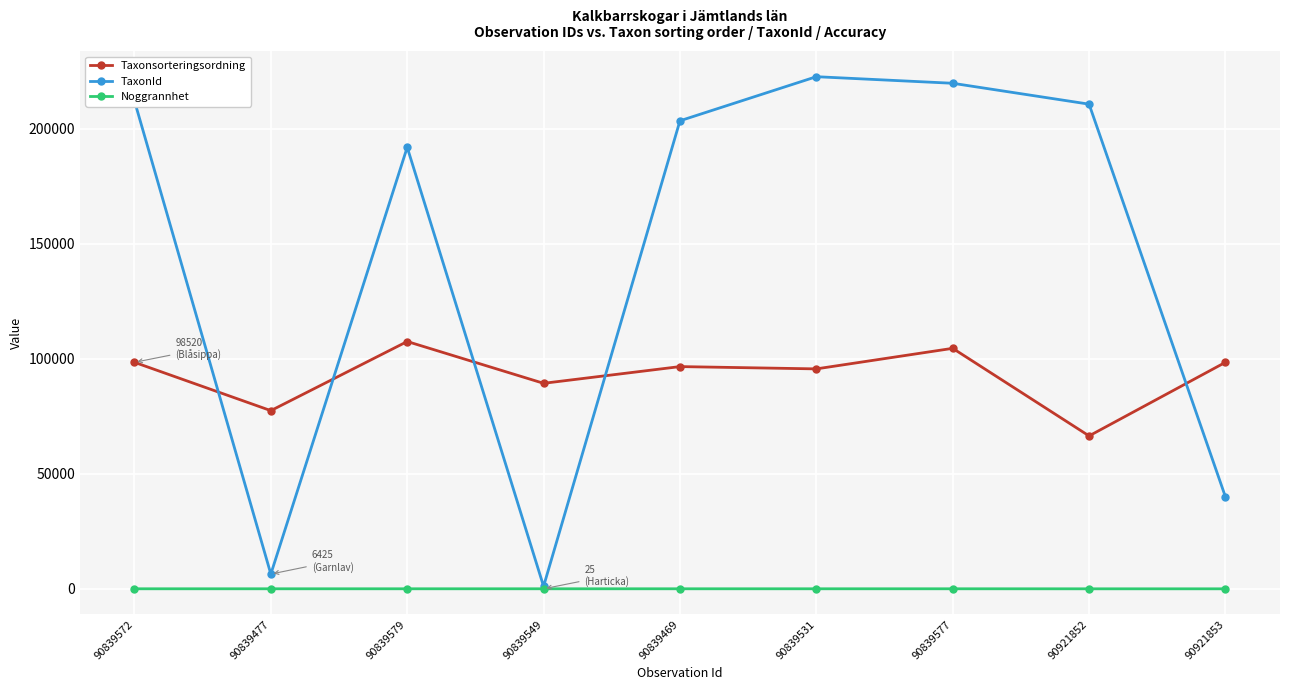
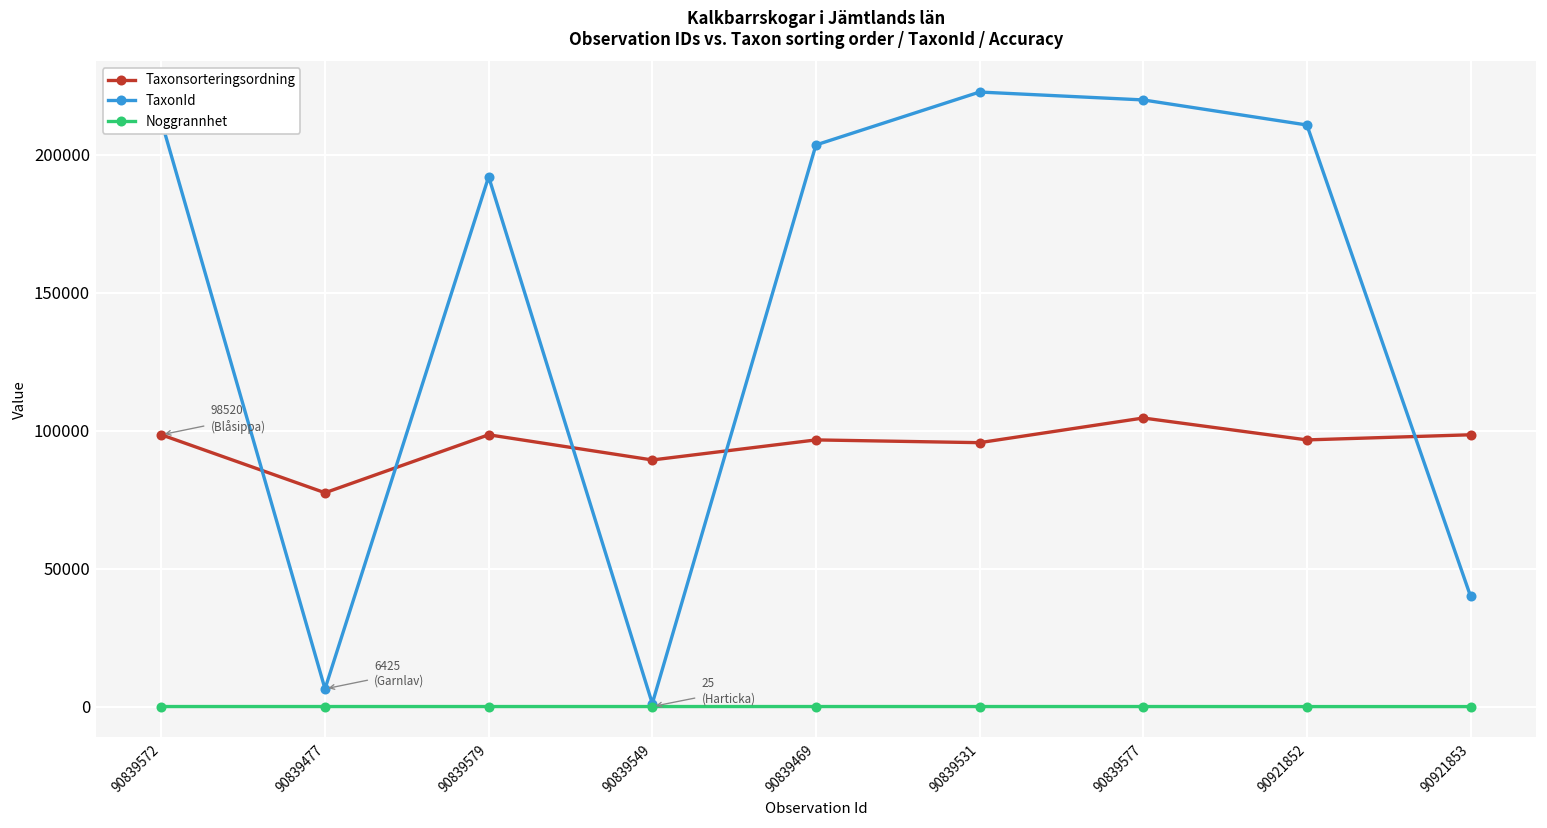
  {
    "Taxonsorteringsordning": {
      "90839477": 78000,
-     "90839579": 108000,
+     "90839579": 99000,
      "90839549": 89000,
      "90839469": 97000,
      "90839531": 96000,
      "90839577": 105000,
-     "90921852": 67000,
+     "90921852": 97000,
      "90921853": 99000
    },
    "TaxonId": {
      "90839477": 6425
    },
    "Noggrannhet": {
      "90839572": 0,
      "90839477": 0,
      "90839579": 0,
      "90839469": 0,
      "90839531": 0,
      "90839577": 0,
      "90921852": 0,
      "90921853": 0
    }
  }
